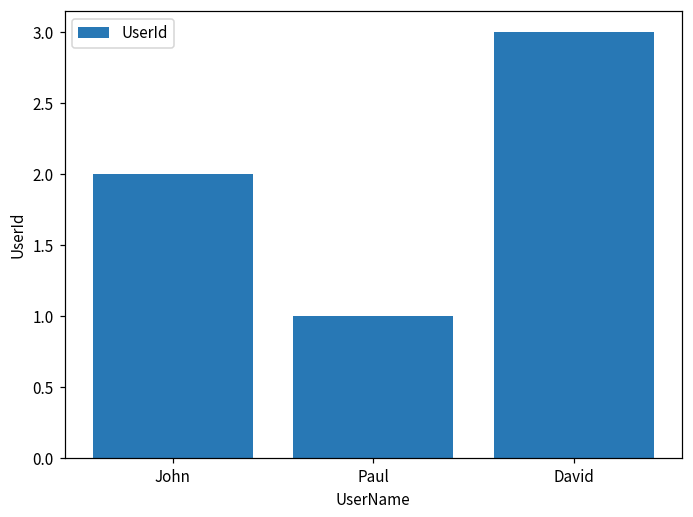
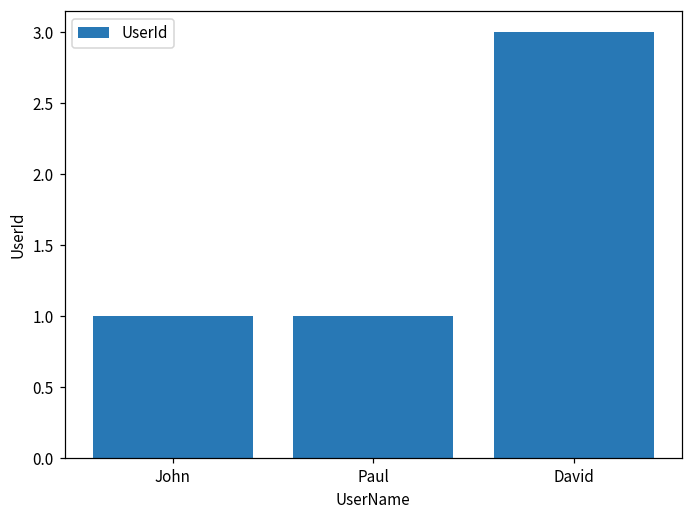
  {
-   "John": 2,
+   "John": 1,
    "Paul": 1,
    "David": 3
  }
